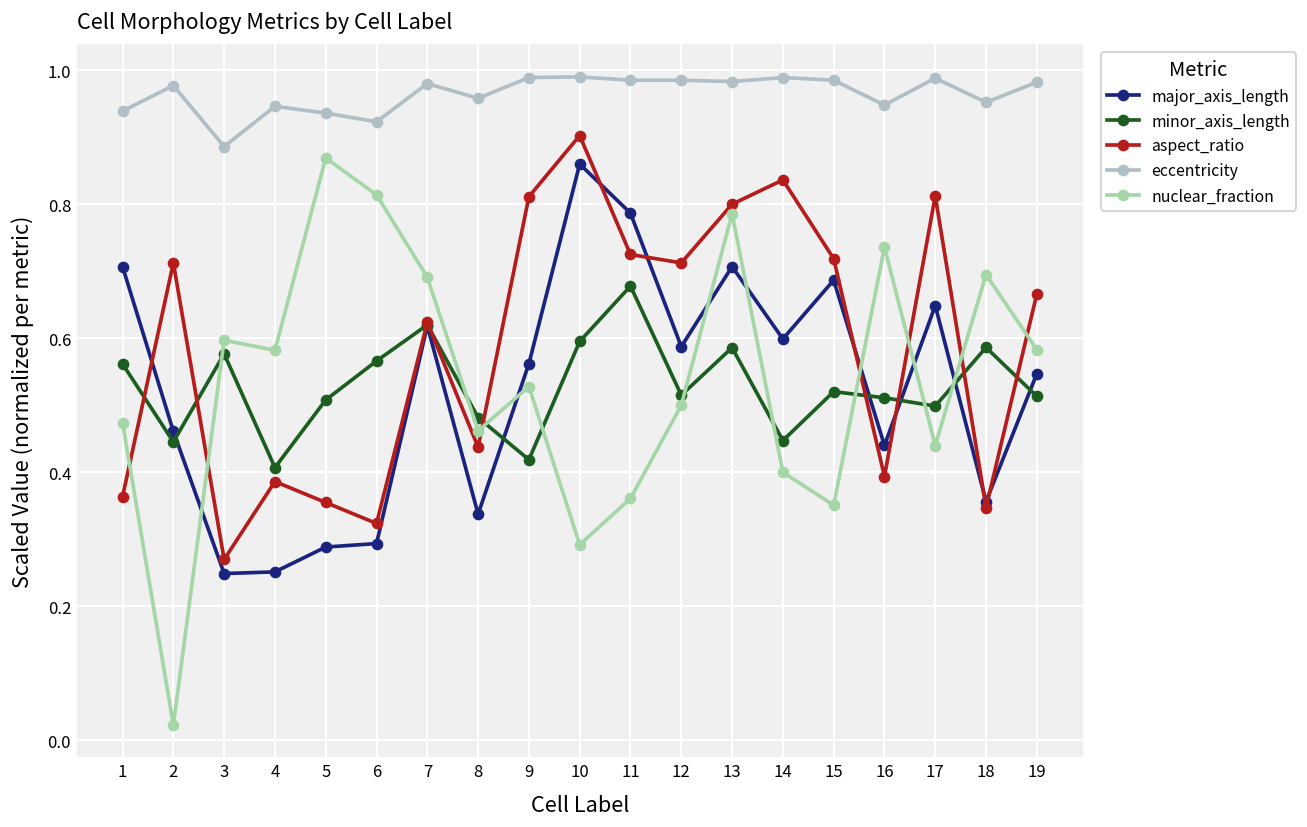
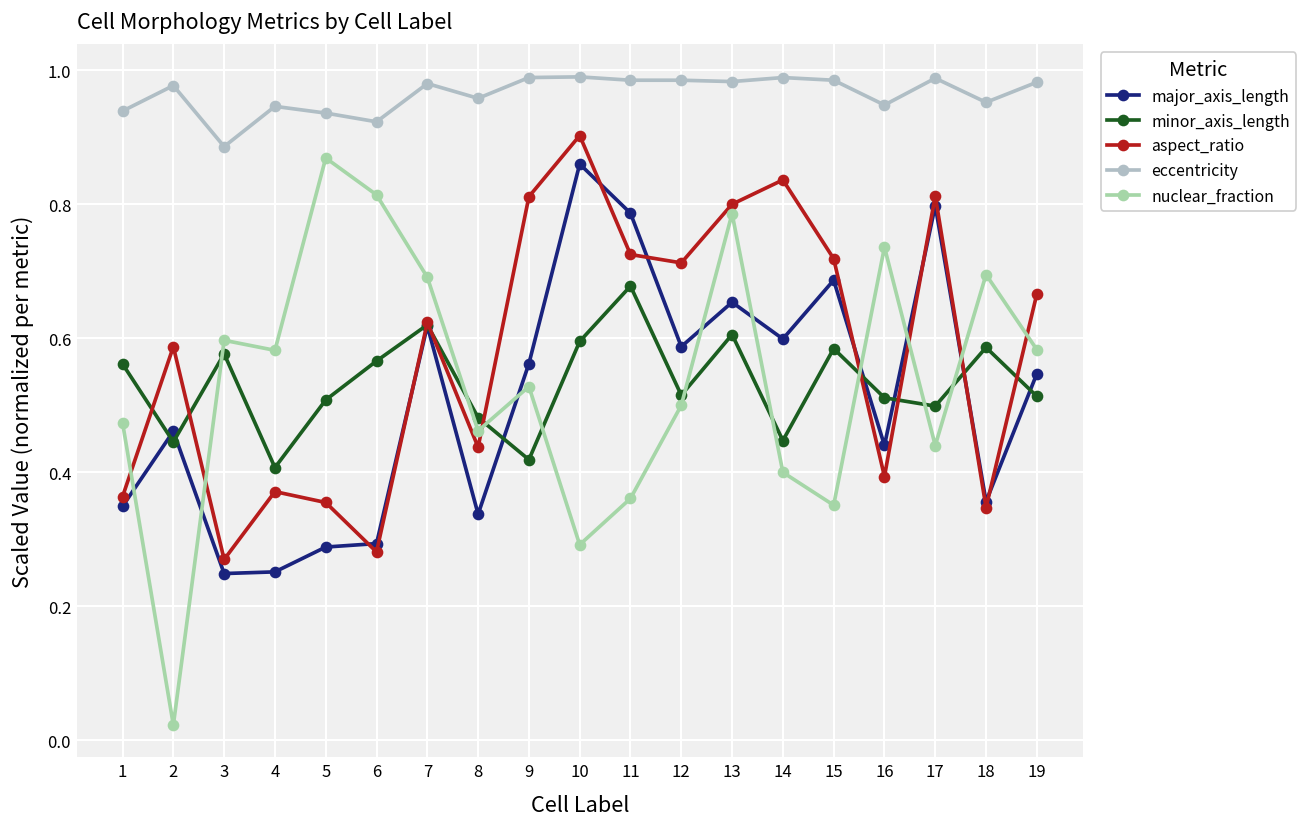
  {
    "major_axis_length": {
-     "1": 0.71,
+     "1": 0.35,
      "2": 0.46,
      "3": 0.25,
      "4": 0.25,
      "5": 0.29,
      "6": 0.29,
      "8": 0.34,
      "9": 0.56,
      "10": 0.86,
      "11": 0.79,
      "12": 0.59,
-     "13": 0.71,
+     "13": 0.65,
      "14": 0.60,
      "15": 0.69,
      "16": 0.44,
-     "17": 0.65,
+     "17": 0.80,
      "18": 0.36,
      "19": 0.55
    },
    "minor_axis_length": {
      "1": 0.56,
      "2": 0.45,
      "3": 0.58,
      "4": 0.41,
      "5": 0.51,
      "6": 0.57,
      "8": 0.48,
      "9": 0.42,
      "10": 0.60,
      "11": 0.68,
      "12": 0.52,
-     "13": 0.59,
+     "13": 0.61,
      "14": 0.45,
-     "15": 0.52,
+     "15": 0.58,
      "16": 0.51,
      "17": 0.50,
      "18": 0.59,
      "19": 0.51
    },
    "aspect_ratio": {
      "1": 0.36,
-     "2": 0.71,
+     "2": 0.59,
      "3": 0.27,
-     "4": 0.39,
+     "4": 0.37,
      "5": 0.36,
-     "6": 0.32,
+     "6": 0.28,
      "8": 0.44,
      "9": 0.81,
      "10": 0.90,
      "11": 0.73,
      "12": 0.71,
      "13": 0.80,
      "14": 0.84,
      "15": 0.72,
      "16": 0.39,
      "17": 0.81,
      "18": 0.35,
      "19": 0.67
    }
  }
